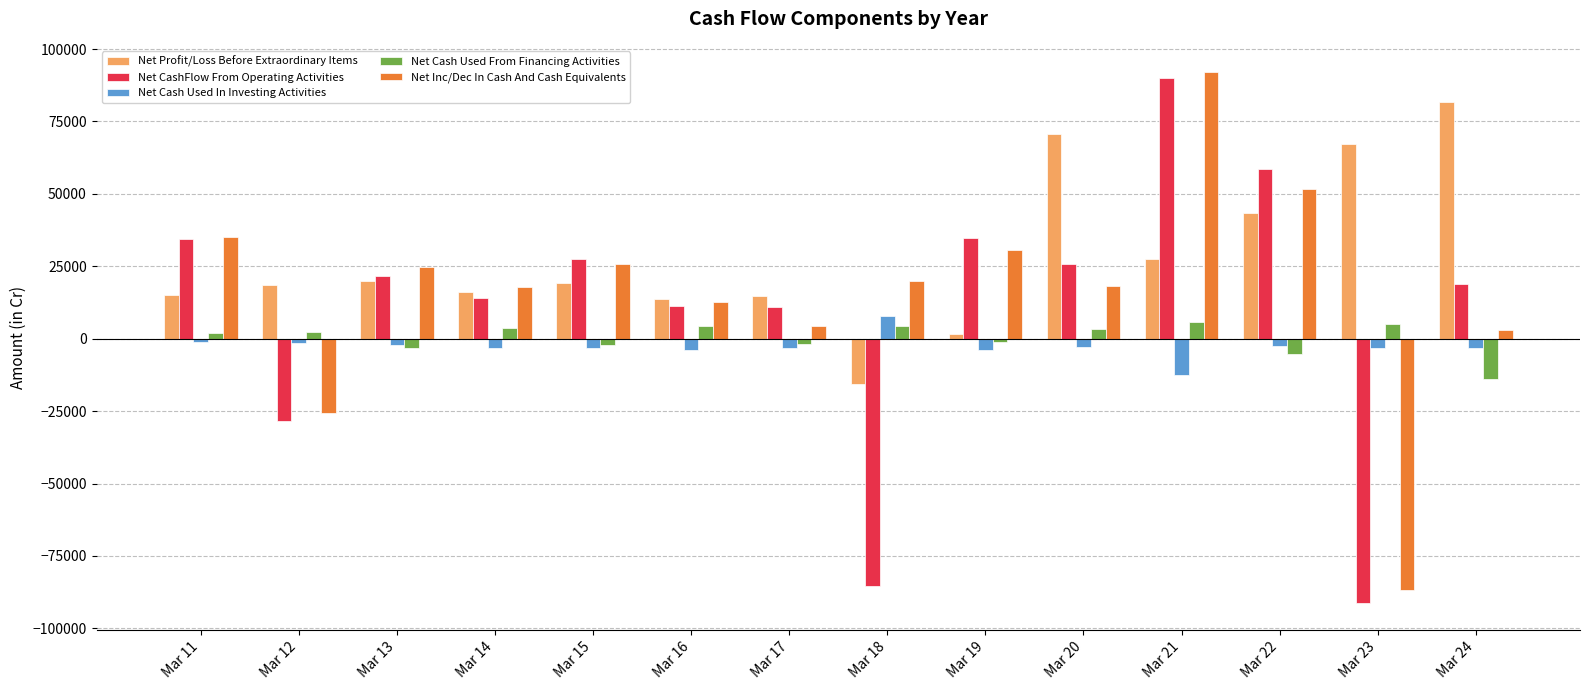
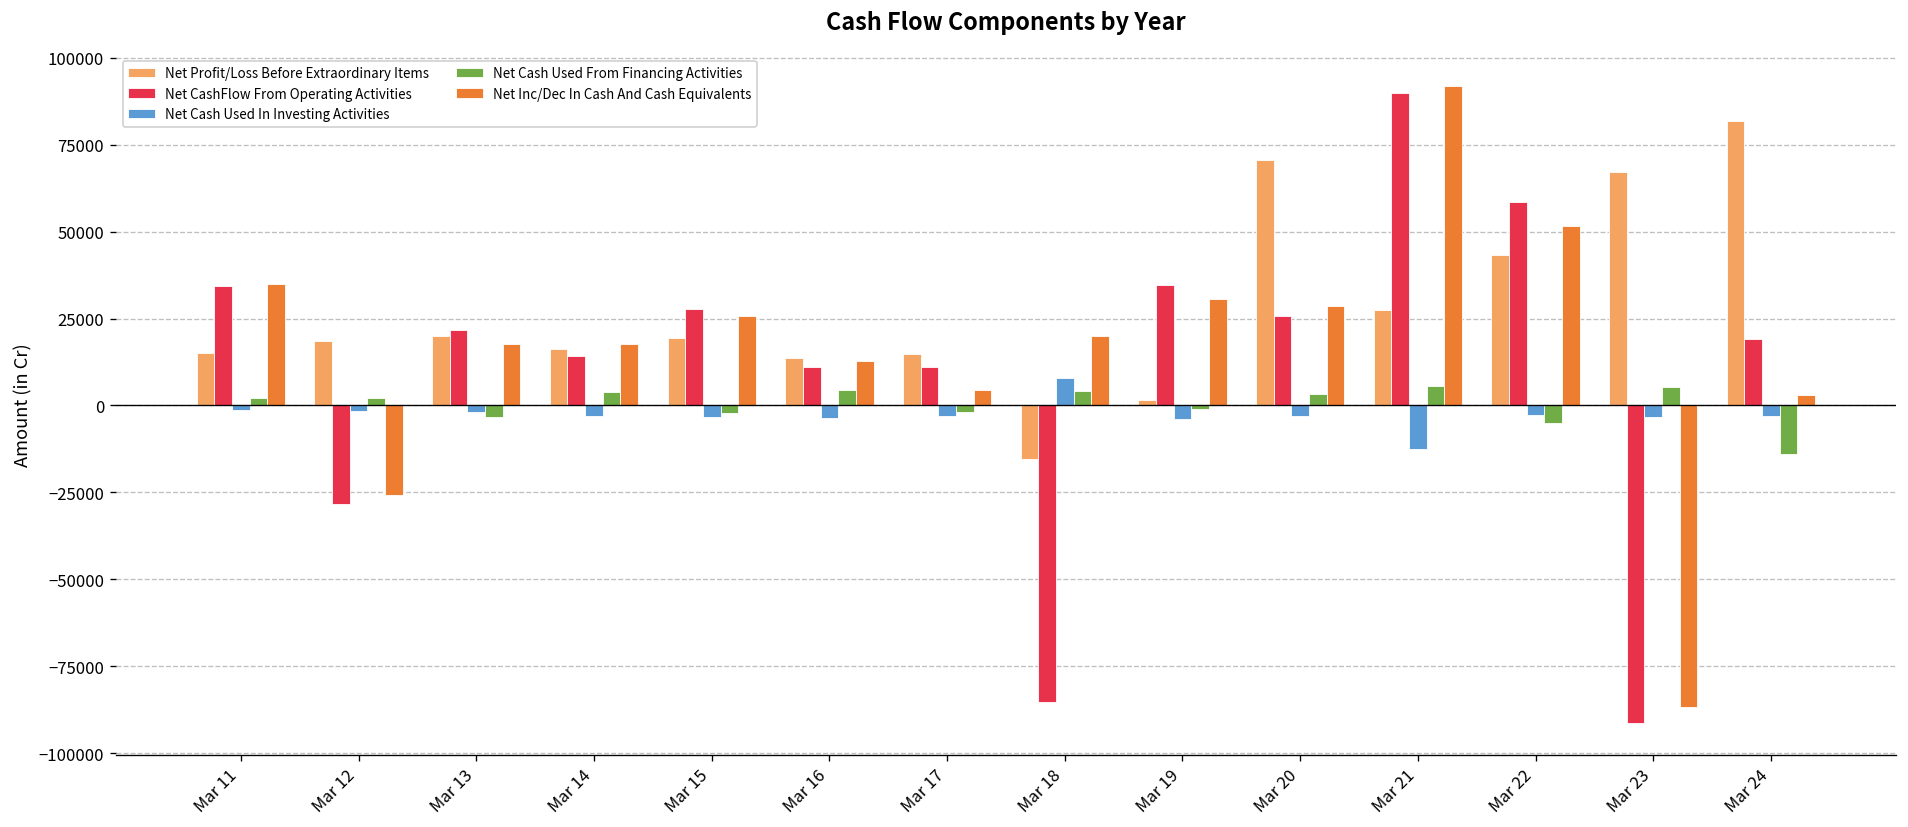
  {
    "Net Profit/Loss Before Extraordinary Items": {
      "Mar 11": 15000,
      "Mar 12": 18000,
      "Mar 13": 20000,
      "Mar 14": 16000,
      "Mar 15": 19000,
      "Mar 16": 14000,
      "Mar 17": 15000,
      "Mar 18": -16000,
      "Mar 19": 2000,
      "Mar 20": 70000,
      "Mar 21": 28000,
      "Mar 22": 43000,
      "Mar 23": 67000,
      "Mar 24": 82000
    },
    "Net CashFlow From Operating Activities": {
      "Mar 11": 34000,
      "Mar 12": -28000,
      "Mar 13": 22000,
      "Mar 14": 14000,
      "Mar 15": 28000,
      "Mar 16": 11000,
      "Mar 17": 11000,
      "Mar 18": -85000,
      "Mar 19": 35000,
      "Mar 20": 26000,
      "Mar 21": 90000,
      "Mar 22": 58000,
      "Mar 23": -91000,
      "Mar 24": 19000
    },
    "Net Cash Used In Investing Activities": {
      "Mar 11": -1000,
      "Mar 12": -2000,
      "Mar 13": -2000,
      "Mar 14": -3000,
      "Mar 15": -3000,
      "Mar 16": -4000,
      "Mar 17": -3000,
      "Mar 18": 8000,
      "Mar 19": -4000,
      "Mar 20": -3000,
      "Mar 21": -13000,
      "Mar 22": -3000,
      "Mar 23": -3000,
      "Mar 24": -3000
    },
    "Net Cash Used From Financing Activities": {
      "Mar 11": 2000,
      "Mar 12": 2000,
      "Mar 13": -3000,
      "Mar 14": 4000,
      "Mar 15": -2000,
      "Mar 16": 5000,
      "Mar 17": -2000,
      "Mar 18": 4000,
      "Mar 19": -1000,
      "Mar 20": 3000,
      "Mar 21": 6000,
      "Mar 22": -5000,
      "Mar 23": 5000,
      "Mar 24": -14000
    },
    "Net Inc/Dec In Cash And Cash Equivalents": {
      "Mar 11": 35000,
      "Mar 12": -26000,
-     "Mar 13": 25000,
+     "Mar 13": 18000,
      "Mar 14": 18000,
      "Mar 15": 26000,
      "Mar 16": 13000,
      "Mar 17": 5000,
      "Mar 18": 20000,
      "Mar 19": 31000,
-     "Mar 20": 18000,
+     "Mar 20": 29000,
      "Mar 21": 92000,
      "Mar 22": 52000,
      "Mar 23": -87000,
      "Mar 24": 3000
    }
  }
